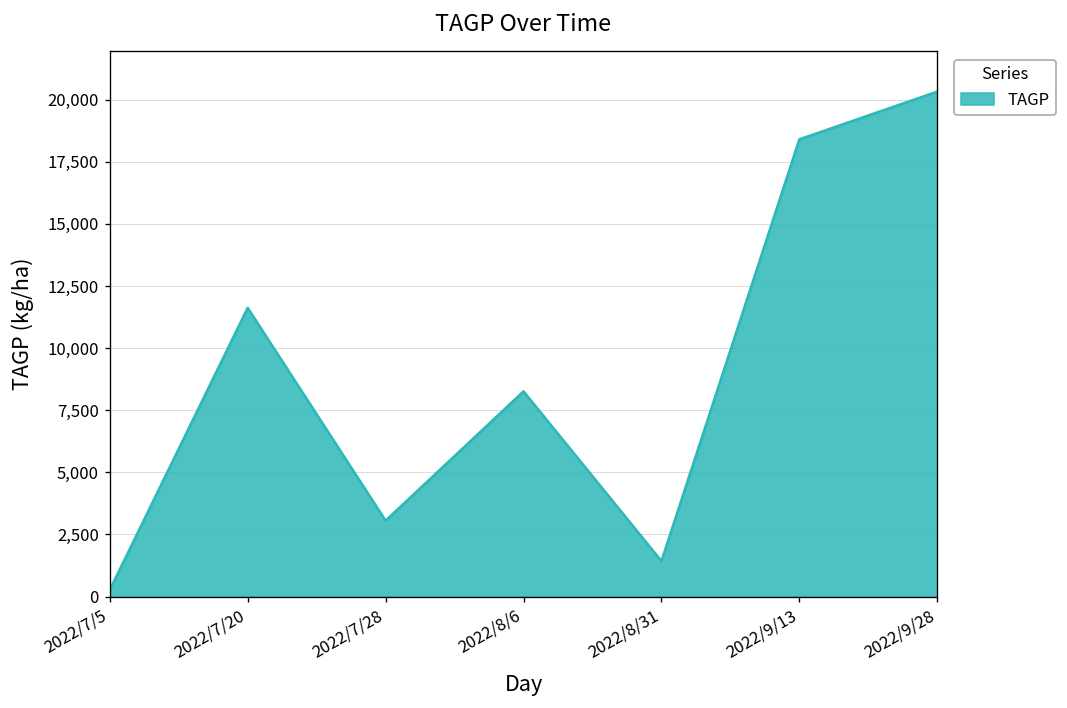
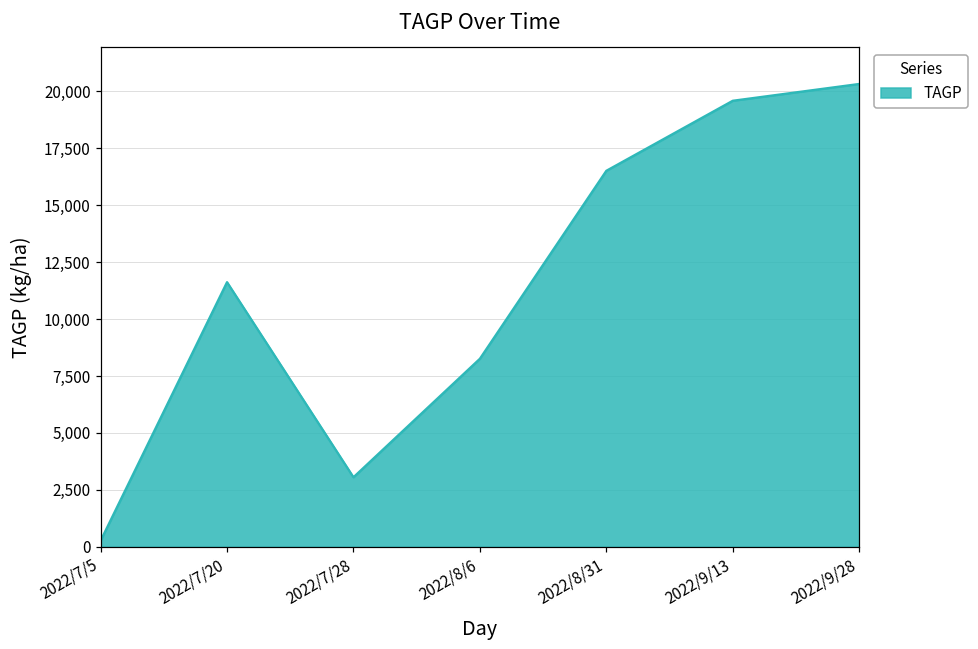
  {
    "2022/7/5": "300",
    "2022/7/20": "11,600",
    "2022/7/28": "3,100",
    "2022/8/6": "8,300",
-   "2022/8/31": "1,400",
-   "2022/9/13": "18,400",
+   "2022/8/31": "16,500",
+   "2022/9/13": "19,600",
    "2022/9/28": "20,300"
  }
